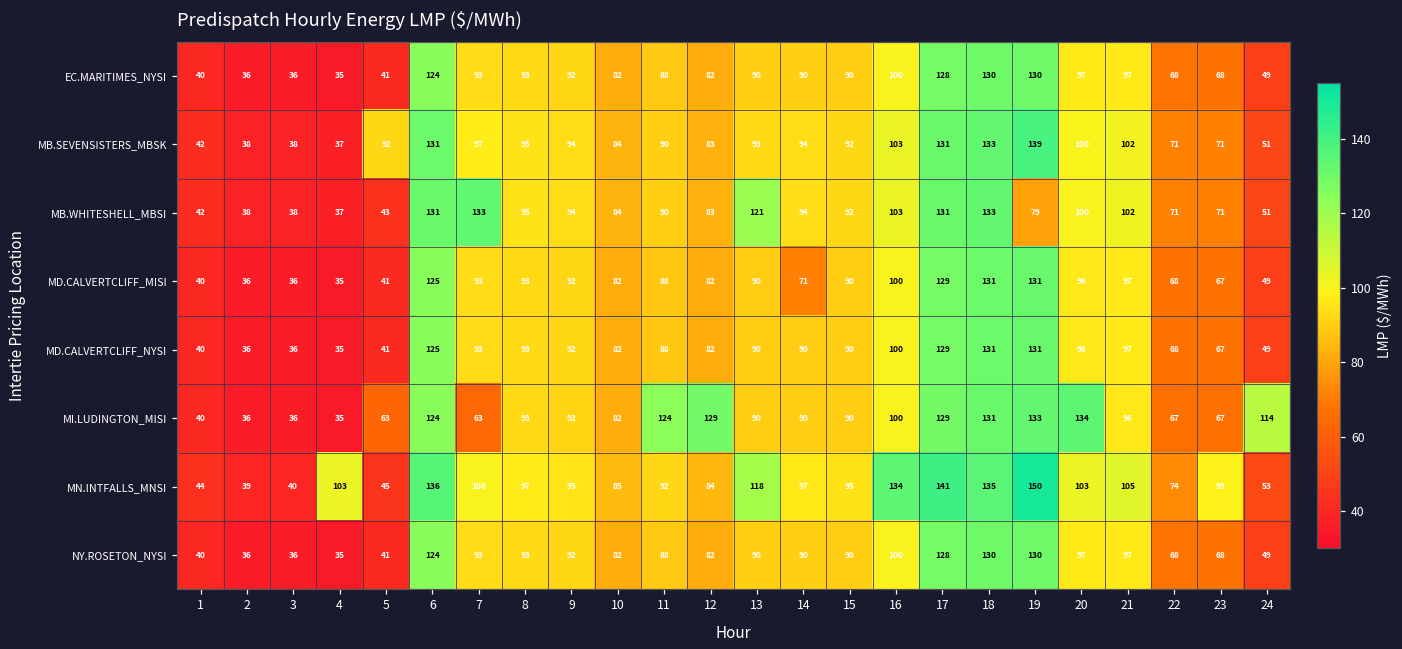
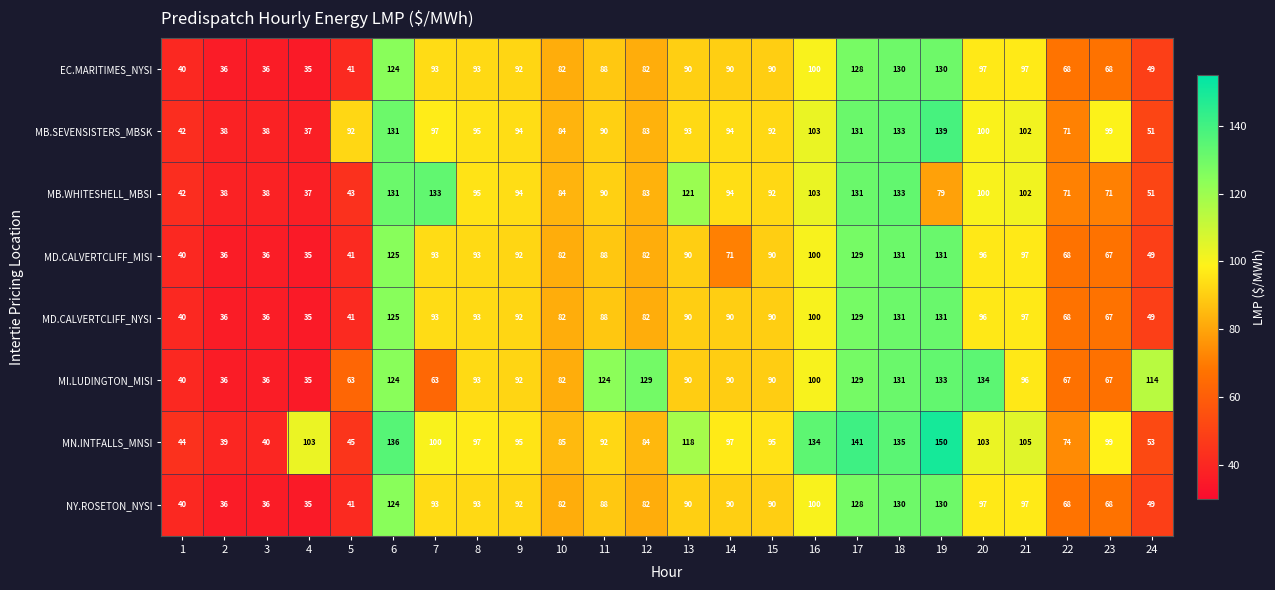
  {
    "EC.MARITIMES_NYSI": {
      "1": 40,
      "2": 36,
      "3": 36,
      "4": 35,
      "5": 41,
      "6": 124,
      "7": 93,
      "8": 93,
      "9": 92,
      "10": 82,
      "11": 88,
      "12": 82,
      "13": 90,
      "14": 90,
      "15": 90,
      "16": 100,
      "17": 128,
      "18": 130,
      "19": 130,
      "20": 97,
      "21": 97,
      "22": 68,
      "23": 68,
      "24": 49
    },
    "MB.SEVENSISTERS_MBSK": {
      "1": 42,
      "2": 38,
      "3": 38,
      "4": 37,
      "5": 92,
      "6": 131,
      "7": 97,
      "8": 95,
      "9": 94,
      "10": 84,
      "11": 90,
      "12": 83,
      "13": 93,
      "14": 94,
      "15": 92,
      "16": 103,
      "17": 131,
      "18": 133,
      "19": 139,
      "20": 100,
      "21": 102,
      "22": 71,
-     "23": 71,
+     "23": 99,
      "24": 51
    },
    "MB.WHITESHELL_MBSI": {
      "1": 42,
      "2": 38,
      "3": 38,
      "4": 37,
      "5": 43,
      "6": 131,
      "7": 133,
      "8": 95,
      "9": 94,
      "10": 84,
      "11": 90,
      "12": 83,
      "13": 121,
      "14": 94,
      "15": 92,
      "16": 103,
      "17": 131,
      "18": 133,
      "19": 79,
      "20": 100,
      "21": 102,
      "22": 71,
      "23": 71,
      "24": 51
    },
    "MD.CALVERTCLIFF_MISI": {
      "1": 40,
      "2": 36,
      "3": 36,
      "4": 35,
      "5": 41,
      "6": 125,
      "7": 93,
      "8": 93,
      "9": 92,
      "10": 82,
      "11": 88,
      "12": 82,
      "13": 90,
      "14": 71,
      "15": 90,
      "16": 100,
      "17": 129,
      "18": 131,
      "19": 131,
      "20": 96,
      "21": 97,
      "22": 68,
      "23": 67,
      "24": 49
    },
    "MD.CALVERTCLIFF_NYSI": {
      "1": 40,
      "2": 36,
      "3": 36,
      "4": 35,
      "5": 41,
      "6": 125,
      "7": 93,
      "8": 93,
      "9": 92,
      "10": 82,
      "11": 88,
      "12": 82,
      "13": 90,
      "14": 90,
      "15": 90,
      "16": 100,
      "17": 129,
      "18": 131,
      "19": 131,
      "20": 96,
      "21": 97,
      "22": 68,
      "23": 67,
      "24": 49
    },
    "MI.LUDINGTON_MISI": {
      "1": 40,
      "2": 36,
      "3": 36,
      "4": 35,
      "5": 63,
      "6": 124,
      "7": 63,
      "8": 93,
      "9": 92,
      "10": 82,
      "11": 124,
      "12": 129,
      "13": 90,
      "14": 90,
      "15": 90,
      "16": 100,
      "17": 129,
      "18": 131,
      "19": 133,
      "20": 134,
      "21": 96,
      "22": 67,
      "23": 67,
      "24": 114
    },
    "MN.INTFALLS_MNSI": {
      "1": 44,
      "2": 39,
      "3": 40,
      "4": 103,
      "5": 45,
      "6": 136,
      "7": 100,
      "8": 97,
      "9": 95,
      "10": 85,
      "11": 92,
      "12": 84,
      "13": 118,
      "14": 97,
      "15": 95,
      "16": 134,
      "17": 141,
      "18": 135,
      "19": 150,
      "20": 103,
      "21": 105,
      "22": 74,
      "23": 99,
      "24": 53
    },
    "NY.ROSETON_NYSI": {
      "1": 40,
      "2": 36,
      "3": 36,
      "4": 35,
      "5": 41,
      "6": 124,
      "7": 93,
      "8": 93,
      "9": 92,
      "10": 82,
      "11": 88,
      "12": 82,
      "13": 90,
      "14": 90,
      "15": 90,
      "16": 100,
      "17": 128,
      "18": 130,
      "19": 130,
      "20": 97,
      "21": 97,
      "22": 68,
      "23": 68,
      "24": 49
    }
  }
